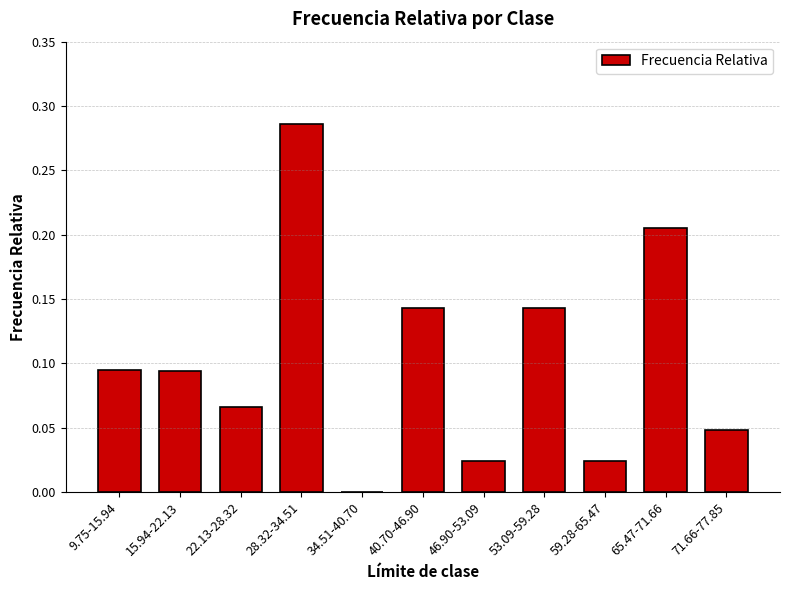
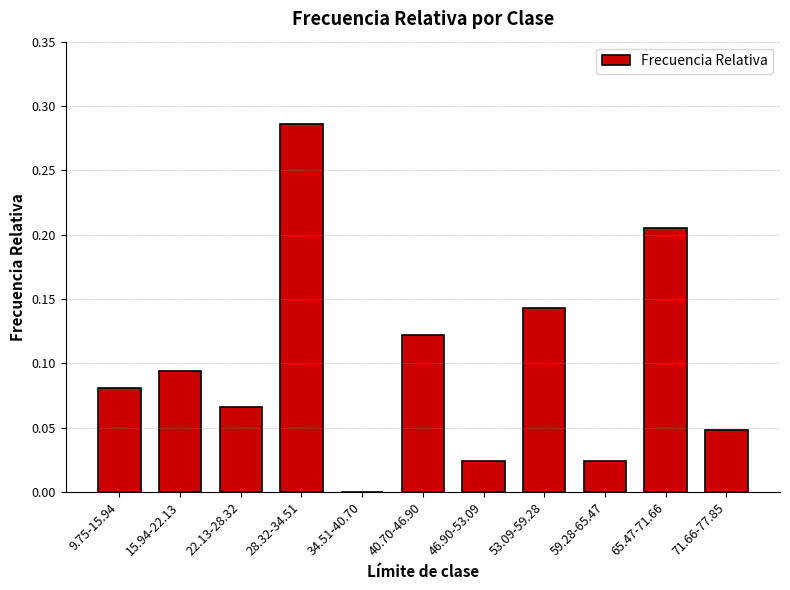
  {
-   "9.75-15.94": 0.095,
+   "9.75-15.94": 0.081,
    "15.94-22.13": 0.094,
    "22.13-28.32": 0.066,
    "28.32-34.51": 0.286,
    "34.51-40.70": 0.000,
-   "40.70-46.90": 0.143,
+   "40.70-46.90": 0.122,
    "46.90-53.09": 0.024,
    "53.09-59.28": 0.143,
    "59.28-65.47": 0.024,
    "65.47-71.66": 0.205,
    "71.66-77.85": 0.048
  }
